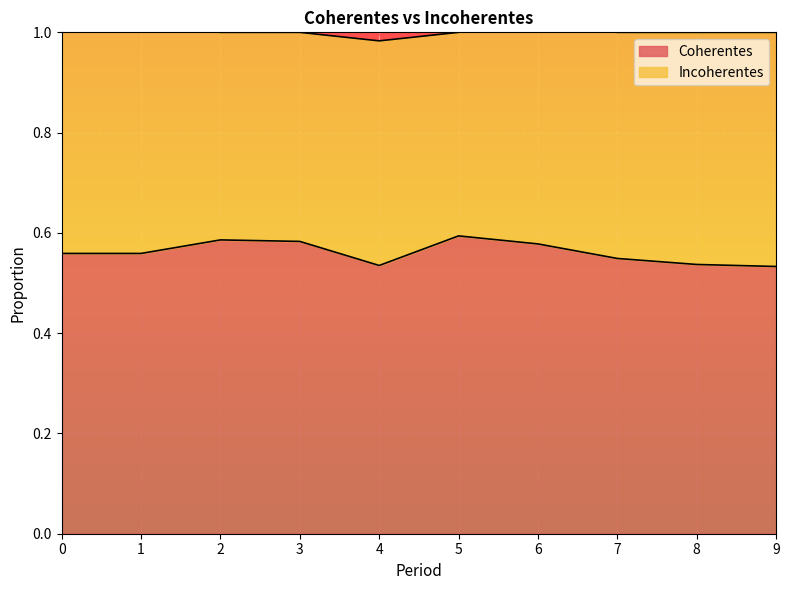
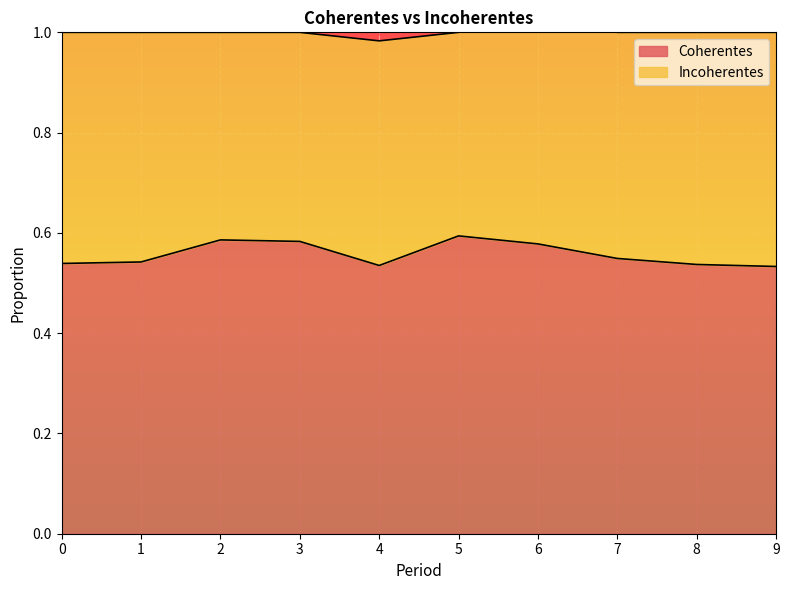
  {
    "Coherentes": {
-     "0": 0.56,
-     "1": 0.56,
+     "0": 0.54,
+     "1": 0.54,
      "2": 0.59,
      "3": 0.58,
      "4": 0.54,
      "5": 0.59,
      "6": 0.58,
      "7": 0.55,
      "8": 0.54,
      "9": 0.53
    },
    "Incoherentes": {
      "2": 0.41,
      "3": 0.42,
      "4": 0.45,
      "5": 0.41,
      "7": 0.45,
      "8": 0.46,
      "9": 0.47
    }
  }
